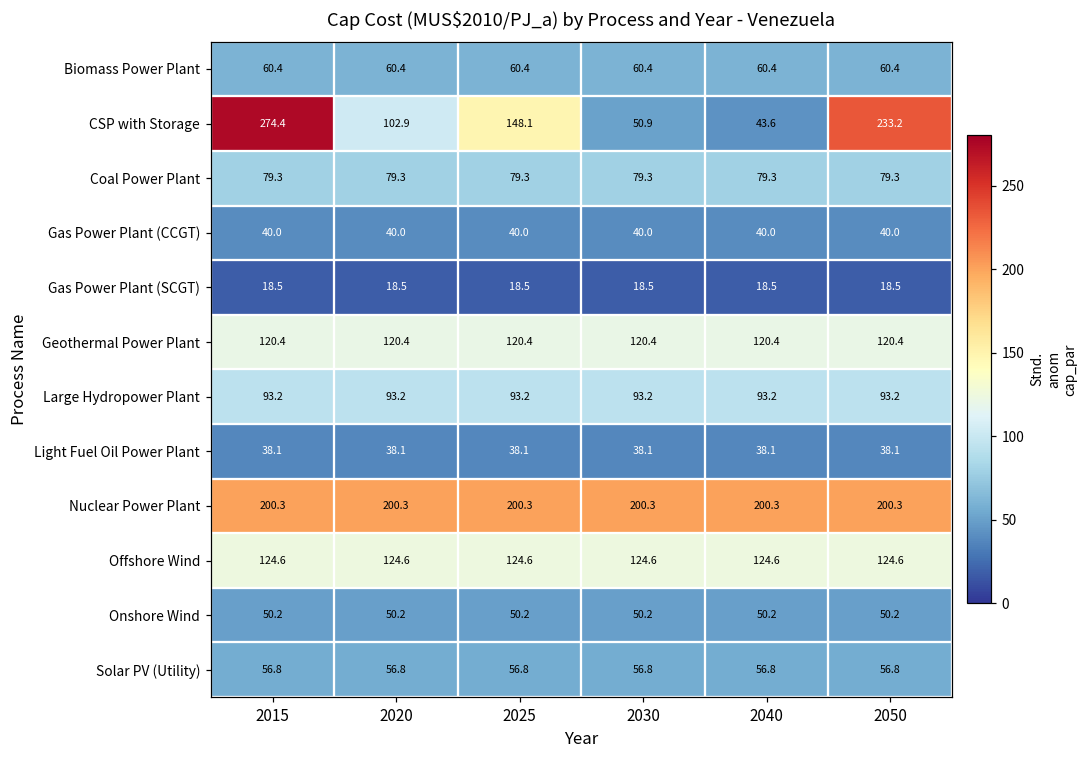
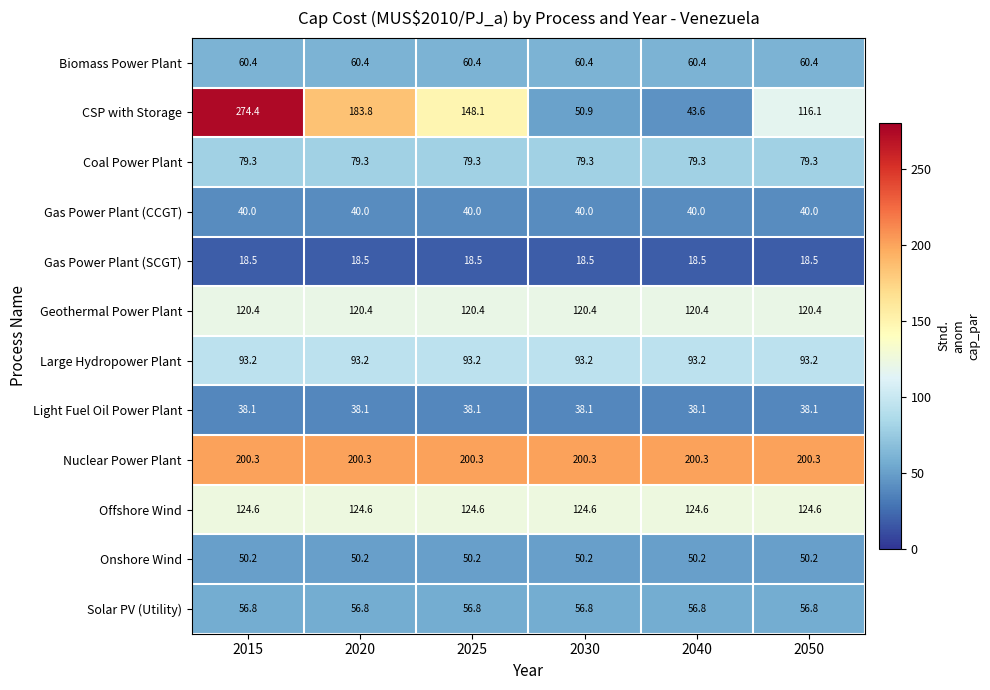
  {
    "Biomass Power Plant": {
      "2015": 60.4,
      "2020": 60.4,
      "2025": 60.4,
      "2030": 60.4,
      "2040": 60.4,
      "2050": 60.4
    },
    "CSP with Storage": {
      "2015": 274.4,
-     "2020": 102.9,
+     "2020": 183.8,
      "2025": 148.1,
      "2030": 50.9,
      "2040": 43.6,
-     "2050": 233.2
+     "2050": 116.1
    },
    "Coal Power Plant": {
      "2015": 79.3,
      "2020": 79.3,
      "2025": 79.3,
      "2030": 79.3,
      "2040": 79.3,
      "2050": 79.3
    },
    "Gas Power Plant (CCGT)": {
      "2015": 40.0,
      "2020": 40.0,
      "2025": 40.0,
      "2030": 40.0,
      "2040": 40.0,
      "2050": 40.0
    },
    "Gas Power Plant (SCGT)": {
      "2015": 18.5,
      "2020": 18.5,
      "2025": 18.5,
      "2030": 18.5,
      "2040": 18.5,
      "2050": 18.5
    },
    "Geothermal Power Plant": {
      "2015": 120.4,
      "2020": 120.4,
      "2025": 120.4,
      "2030": 120.4,
      "2040": 120.4,
      "2050": 120.4
    },
    "Large Hydropower Plant": {
      "2015": 93.2,
      "2020": 93.2,
      "2025": 93.2,
      "2030": 93.2,
      "2040": 93.2,
      "2050": 93.2
    },
    "Light Fuel Oil Power Plant": {
      "2015": 38.1,
      "2020": 38.1,
      "2025": 38.1,
      "2030": 38.1,
      "2040": 38.1,
      "2050": 38.1
    },
    "Nuclear Power Plant": {
      "2015": 200.3,
      "2020": 200.3,
      "2025": 200.3,
      "2030": 200.3,
      "2040": 200.3,
      "2050": 200.3
    },
    "Offshore Wind": {
      "2015": 124.6,
      "2020": 124.6,
      "2025": 124.6,
      "2030": 124.6,
      "2040": 124.6,
      "2050": 124.6
    },
    "Onshore Wind": {
      "2015": 50.2,
      "2020": 50.2,
      "2025": 50.2,
      "2030": 50.2,
      "2040": 50.2,
      "2050": 50.2
    },
    "Solar PV (Utility)": {
      "2015": 56.8,
      "2020": 56.8,
      "2025": 56.8,
      "2030": 56.8,
      "2040": 56.8,
      "2050": 56.8
    }
  }
